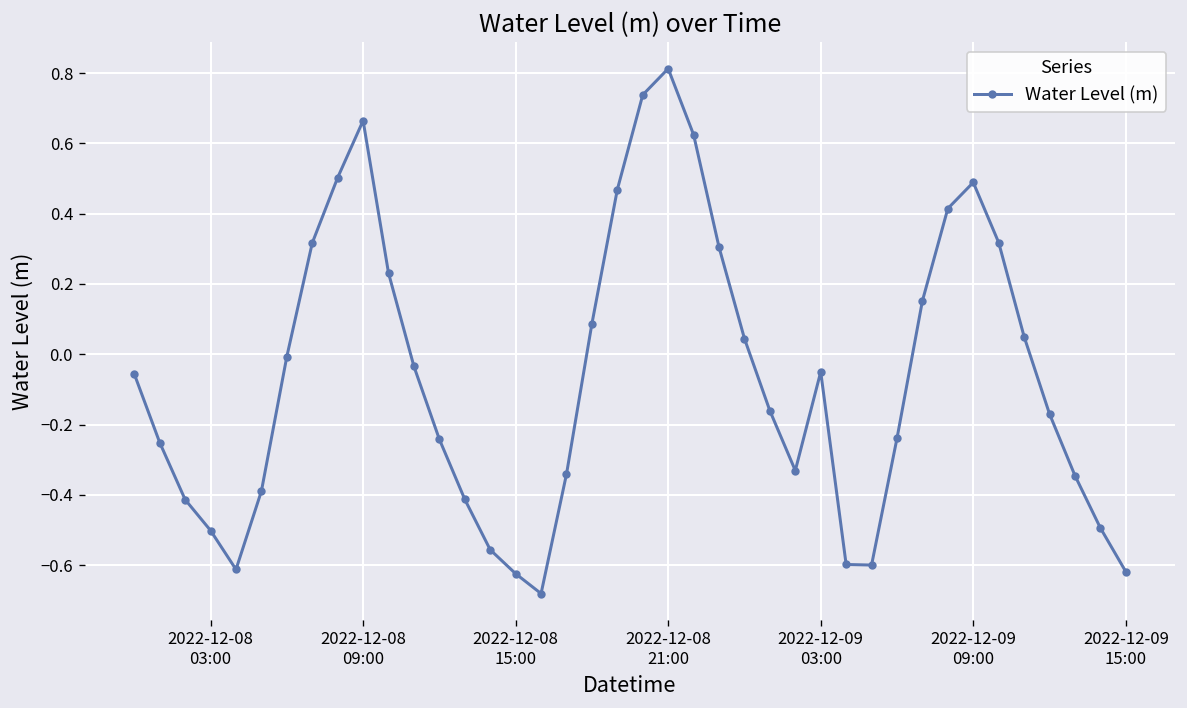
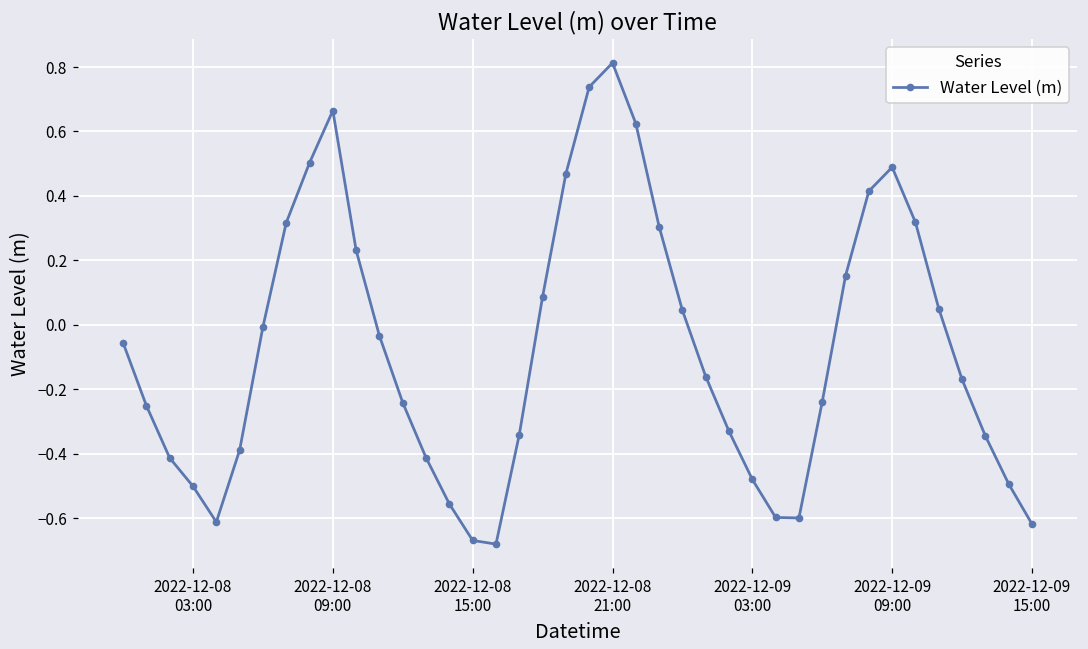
  {
    "2022-12-08 03:00": -0.50,
    "2022-12-08 09:00": 0.66,
-   "2022-12-08 15:00": -0.62,
+   "2022-12-08 15:00": -0.67,
    "2022-12-08 21:00": 0.81,
-   "2022-12-09 03:00": -0.05,
+   "2022-12-09 03:00": -0.48,
    "2022-12-09 09:00": 0.49,
    "2022-12-09 15:00": -0.62
  }
